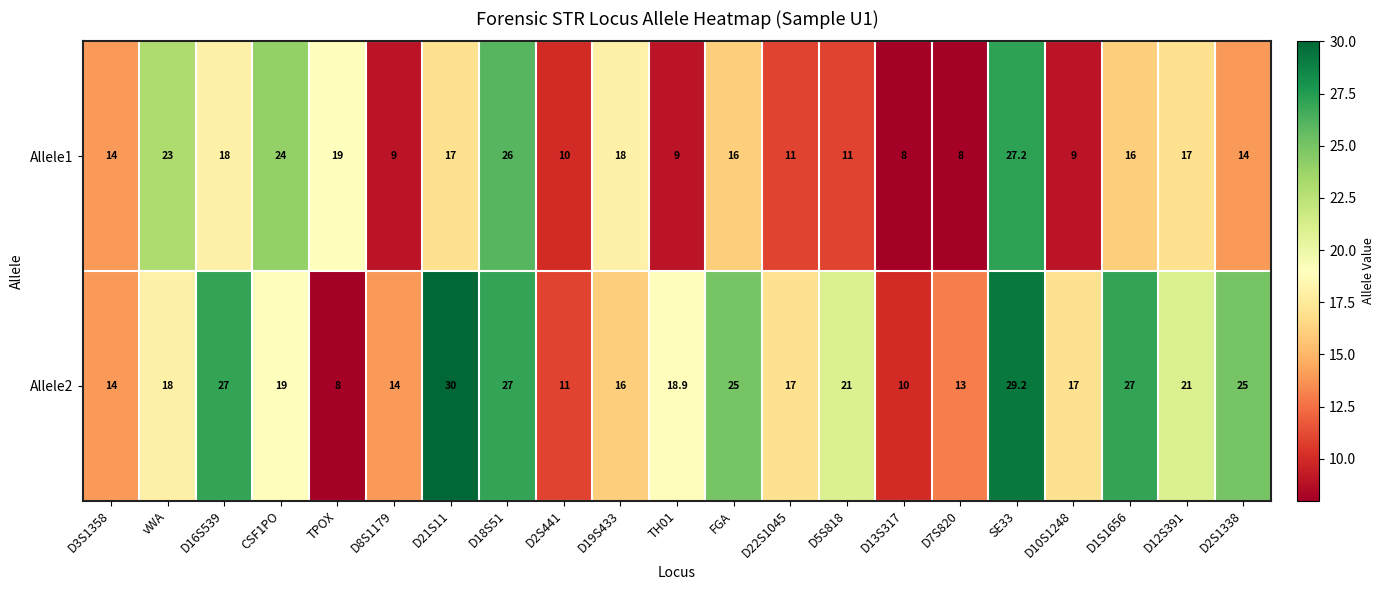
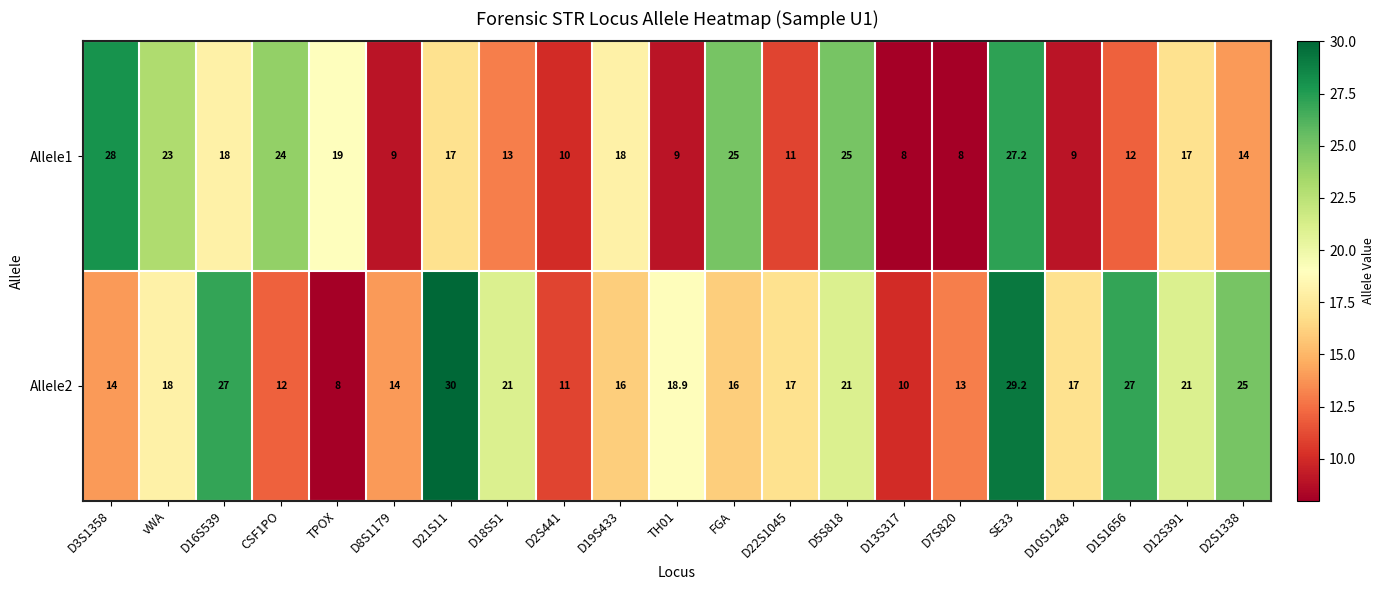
  {
    "Allele1": {
-     "D3S1358": 14,
+     "D3S1358": 28,
      "vWA": 23,
      "D16S539": 18,
      "CSF1PO": 24,
      "TPOX": 19,
      "D8S1179": 9,
      "D21S11": 17,
-     "D18S51": 26,
+     "D18S51": 13,
      "D2S441": 10,
      "D19S433": 18,
      "TH01": 9,
-     "FGA": 16,
+     "FGA": 25,
      "D22S1045": 11,
-     "D5S818": 11,
+     "D5S818": 25,
      "D13S317": 8,
      "D7S820": 8,
      "SE33": 27.2,
      "D10S1248": 9,
-     "D1S1656": 16,
+     "D1S1656": 12,
      "D12S391": 17,
      "D2S1338": 14
    },
    "Allele2": {
      "D3S1358": 14,
      "vWA": 18,
      "D16S539": 27,
-     "CSF1PO": 19,
+     "CSF1PO": 12,
      "TPOX": 8,
      "D8S1179": 14,
      "D21S11": 30,
-     "D18S51": 27,
+     "D18S51": 21,
      "D2S441": 11,
      "D19S433": 16,
      "TH01": 18.9,
-     "FGA": 25,
+     "FGA": 16,
      "D22S1045": 17,
      "D5S818": 21,
      "D13S317": 10,
      "D7S820": 13,
      "SE33": 29.2,
      "D10S1248": 17,
      "D1S1656": 27,
      "D12S391": 21,
      "D2S1338": 25
    }
  }
